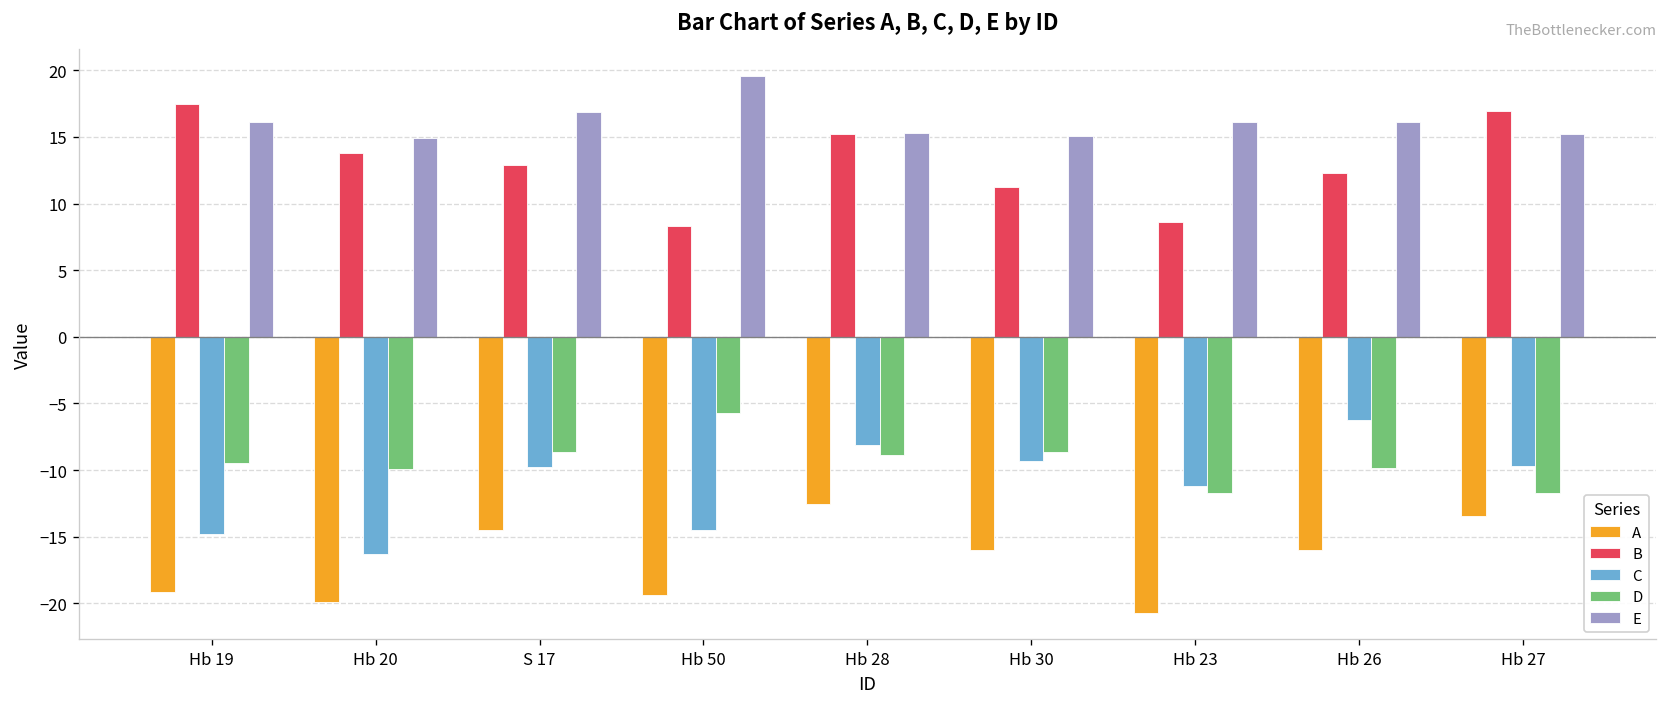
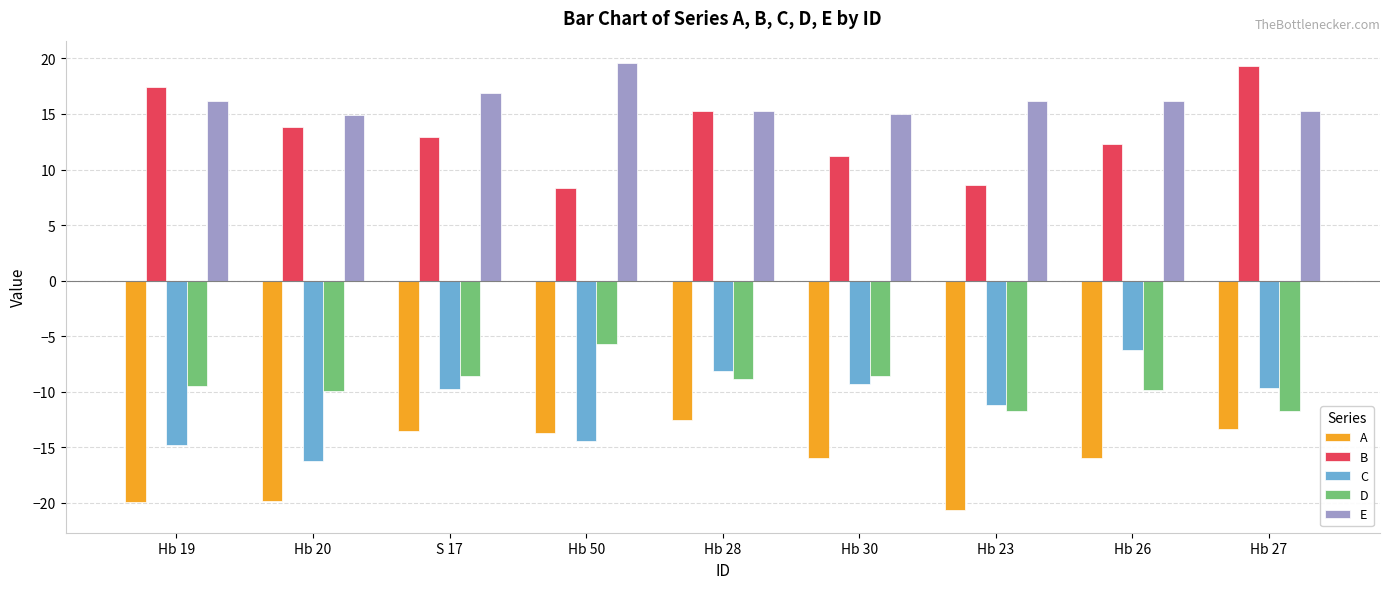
  {
    "A": {
-     "Hb 19": -19.2,
+     "Hb 19": -19.9,
      "Hb 20": -19.9,
-     "S 17": -14.5,
-     "Hb 50": -19.3,
+     "S 17": -13.5,
+     "Hb 50": -13.7,
      "Hb 28": -12.5,
      "Hb 30": -16.0,
      "Hb 23": -20.7,
      "Hb 26": -16.0,
      "Hb 27": -13.4
    },
    "B": {
      "Hb 19": 17.5,
      "Hb 20": 13.8,
      "S 17": 12.9,
      "Hb 50": 8.3,
      "Hb 28": 15.2,
      "Hb 30": 11.2,
      "Hb 23": 8.6,
      "Hb 26": 12.3,
-     "Hb 27": 17.0
+     "Hb 27": 19.3
    },
    "D": {
      "Hb 19": -9.5,
      "Hb 20": -9.9,
      "S 17": -8.6,
      "Hb 50": -5.8,
      "Hb 28": -8.9,
      "Hb 30": -8.6,
      "Hb 23": -11.7,
      "Hb 26": -9.8,
      "Hb 27": -11.8
    }
  }
